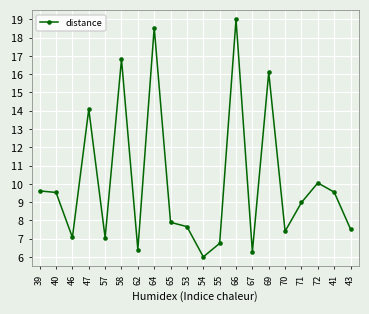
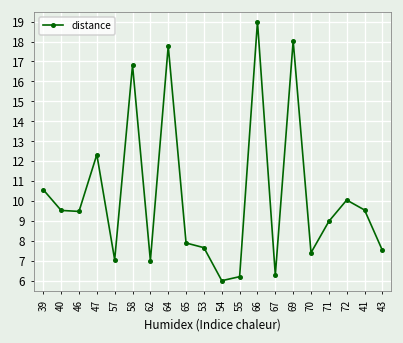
  {
-   "39": 9.6,
+   "39": 10.6,
    "40": 9.5,
-   "46": 7.1,
-   "47": 14.1,
+   "46": 9.5,
+   "47": 12.3,
    "57": 7.0,
    "58": 16.8,
-   "62": 6.4,
-   "64": 18.6,
+   "62": 7.0,
+   "64": 17.8,
    "65": 7.9,
    "53": 7.7,
    "54": 6.0,
-   "55": 6.7,
+   "55": 6.2,
    "66": 19.0,
    "67": 6.3,
-   "69": 16.1,
+   "69": 18.0,
    "70": 7.4,
    "71": 9.0,
    "72": 10.0,
    "41": 9.5,
    "43": 7.5
  }
